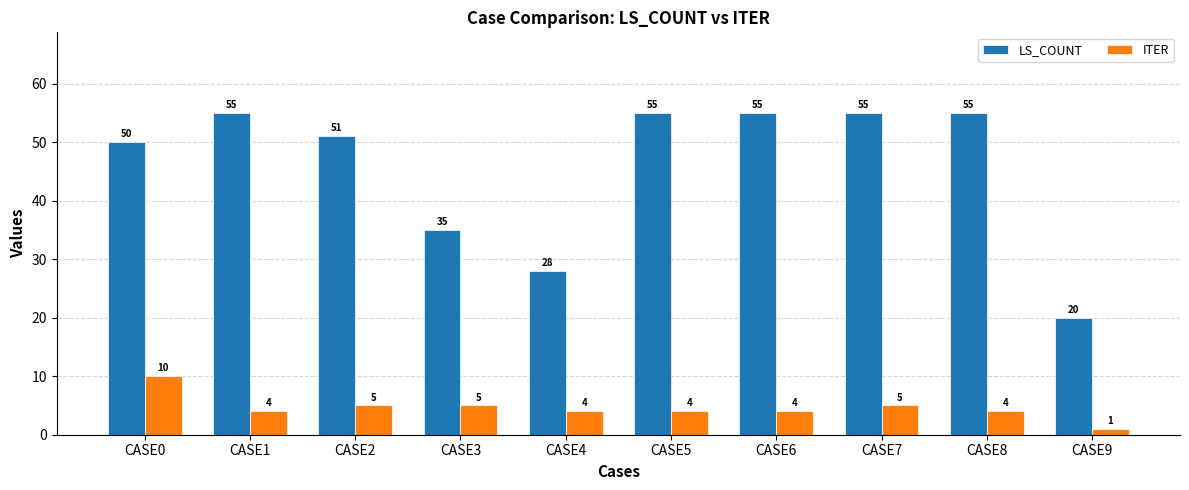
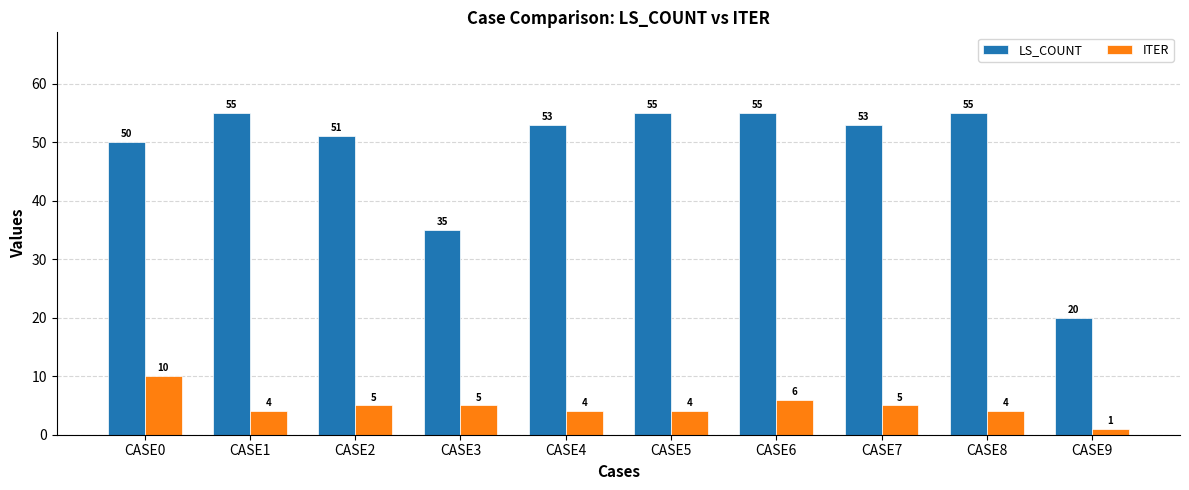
  {
    "LS_COUNT": {
      "CASE0": 50,
      "CASE1": 55,
      "CASE2": 51,
      "CASE3": 35,
-     "CASE4": 28,
+     "CASE4": 53,
      "CASE5": 55,
      "CASE6": 55,
-     "CASE7": 55,
+     "CASE7": 53,
      "CASE8": 55,
      "CASE9": 20
    },
    "ITER": {
      "CASE0": 10,
      "CASE1": 4,
      "CASE2": 5,
      "CASE3": 5,
      "CASE4": 4,
      "CASE5": 4,
-     "CASE6": 4,
+     "CASE6": 6,
      "CASE7": 5,
      "CASE8": 4,
      "CASE9": 1
    }
  }
